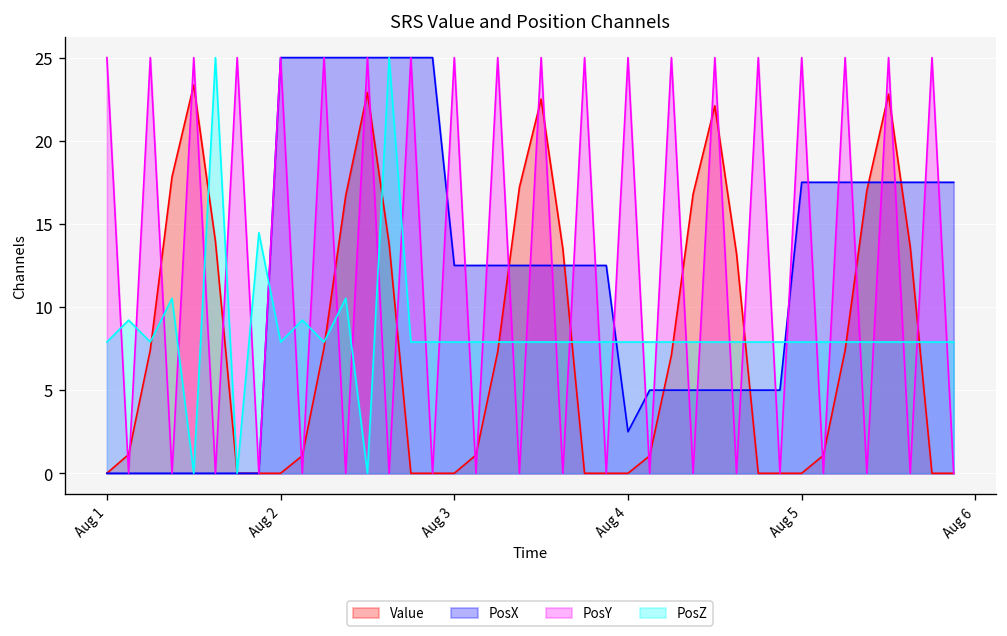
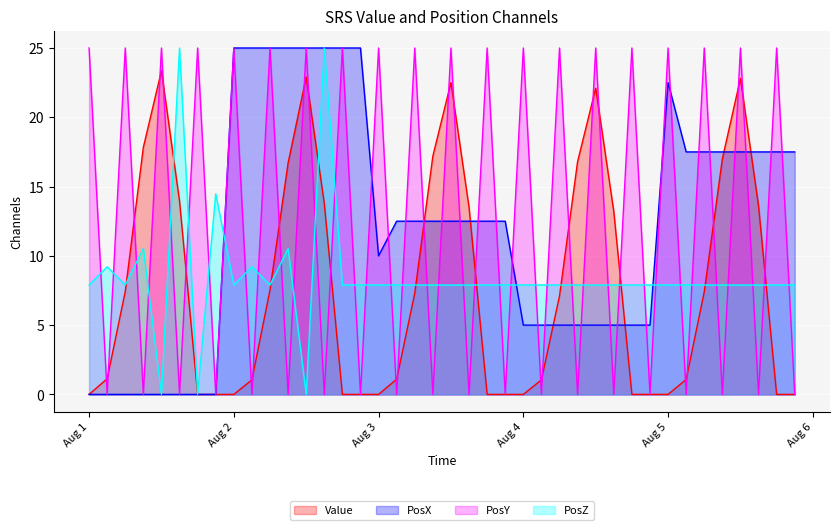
  {
    "Value": {
      "Aug 2": 0.0,
      "Aug 3": 0.0,
      "Aug 4": 0.0,
      "Aug 5": 0.0
    },
    "PosX": {
-     "Aug 3": 12.5,
-     "Aug 4": 2.5,
-     "Aug 5": 17.5
+     "Aug 3": 10.0,
+     "Aug 4": 5.0,
+     "Aug 5": 22.5
    },
    "PosY": {
      "Aug 1": 25.0,
      "Aug 3": 25.0,
      "Aug 4": 25.0,
      "Aug 5": 25.0
    },
    "PosZ": {
      "Aug 1": 7.9,
      "Aug 2": 7.9,
      "Aug 3": 7.9,
      "Aug 4": 7.9,
      "Aug 5": 7.9
    }
  }
